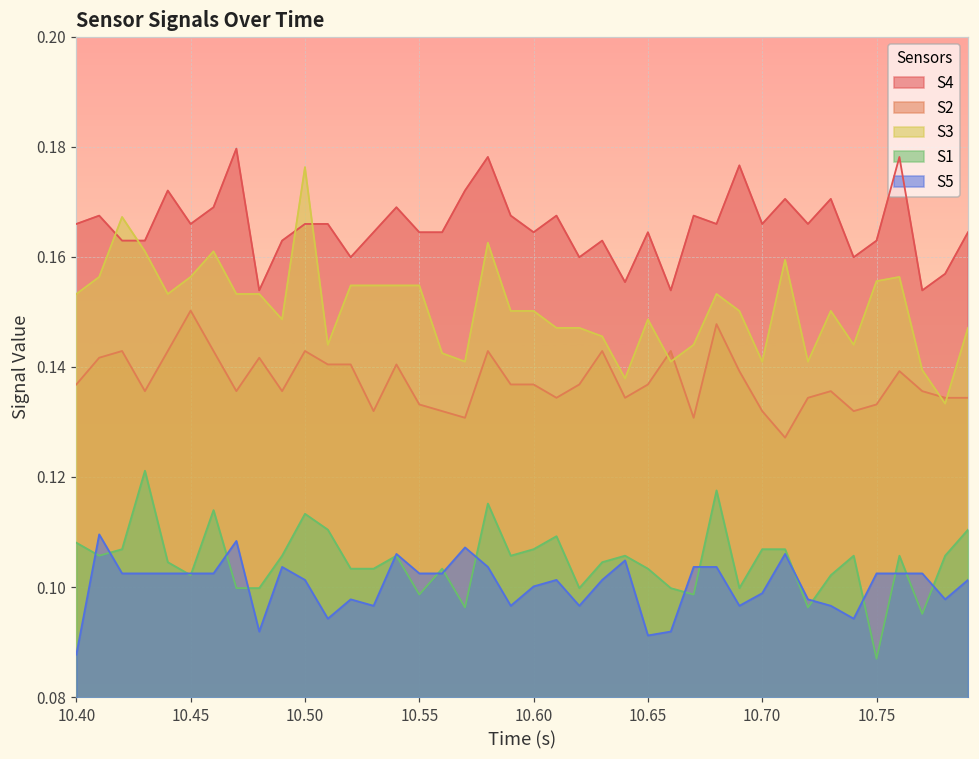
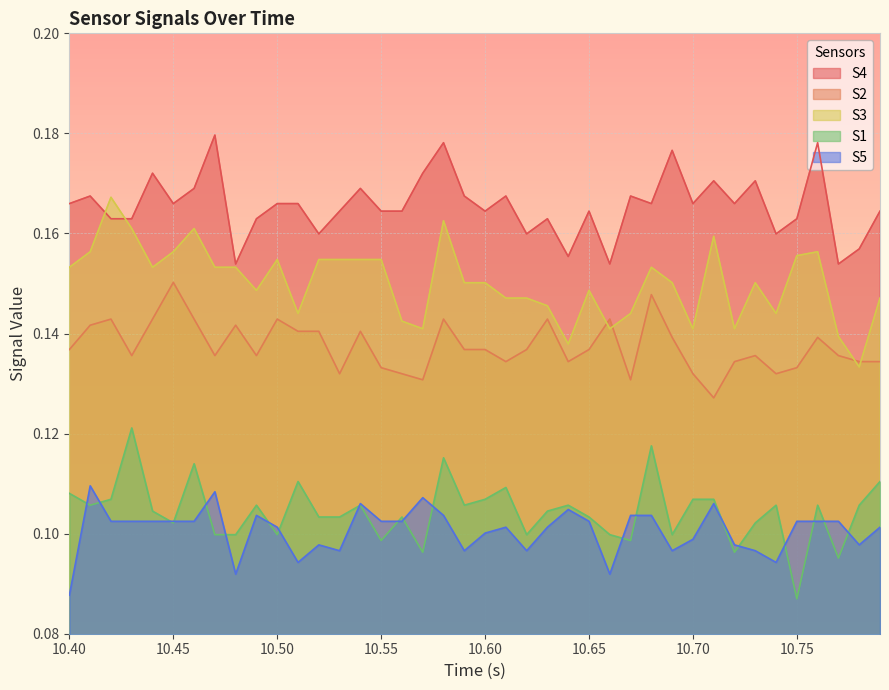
  {
    "S3": {
      "10.40": 0.153,
      "10.45": 0.156,
-     "10.50": 0.176,
+     "10.50": 0.155,
      "10.55": 0.155,
      "10.60": 0.150,
      "10.65": 0.149,
      "10.70": 0.141,
      "10.75": 0.156
    },
    "S1": {
      "10.40": 0.108,
-     "10.50": 0.113,
+     "10.50": 0.100,
      "10.55": 0.099,
      "10.60": 0.107,
      "10.65": 0.103,
      "10.70": 0.107,
      "10.75": 0.087
    },
    "S5": {
      "10.40": 0.088,
      "10.50": 0.101,
      "10.55": 0.102,
      "10.60": 0.100,
-     "10.65": 0.091,
+     "10.65": 0.102,
      "10.70": 0.099,
      "10.75": 0.102
    }
  }
